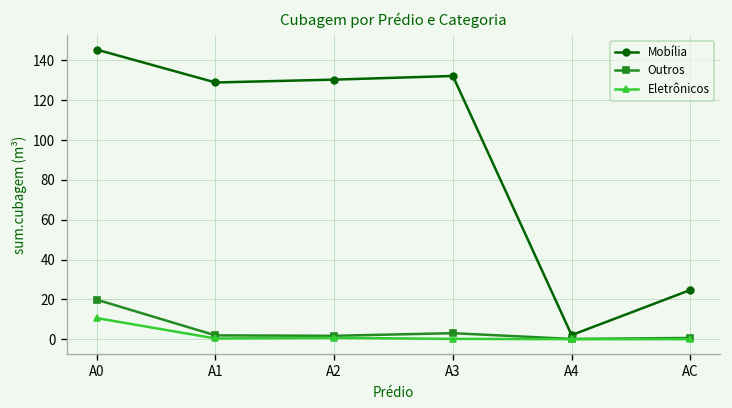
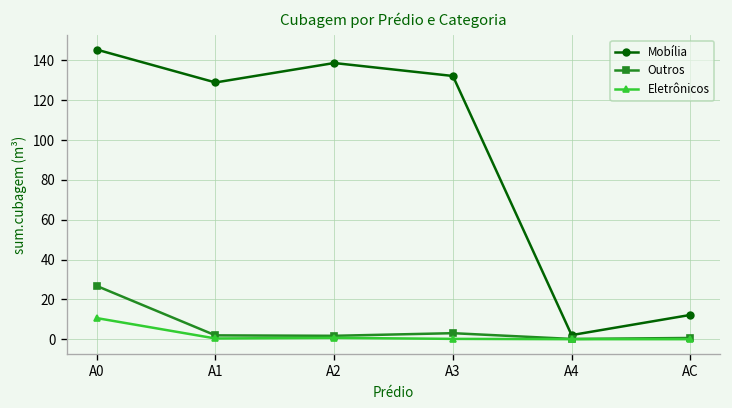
  {
    "Mobília": {
      "A0": 145,
      "A1": 129,
-     "A2": 130,
+     "A2": 139,
      "A3": 132,
      "A4": 2,
-     "AC": 25
+     "AC": 12
    },
    "Outros": {
-     "A0": 20,
+     "A0": 27,
      "A1": 2,
      "A3": 3
    },
    "Eletrônicos": {
      "A0": 11,
      "A1": 0,
      "A3": 0
    }
  }
